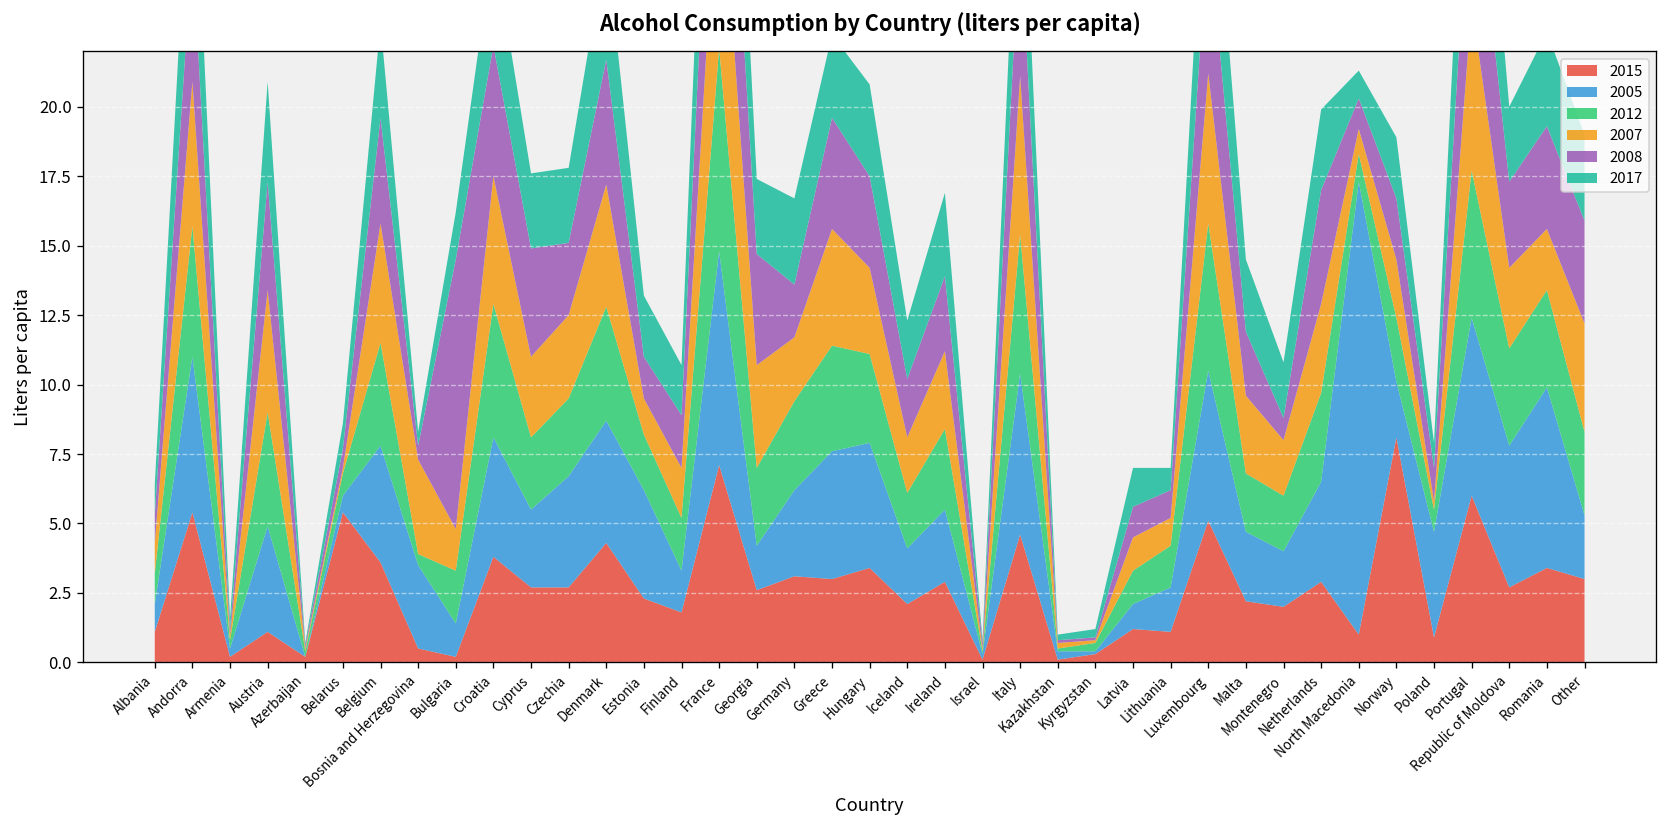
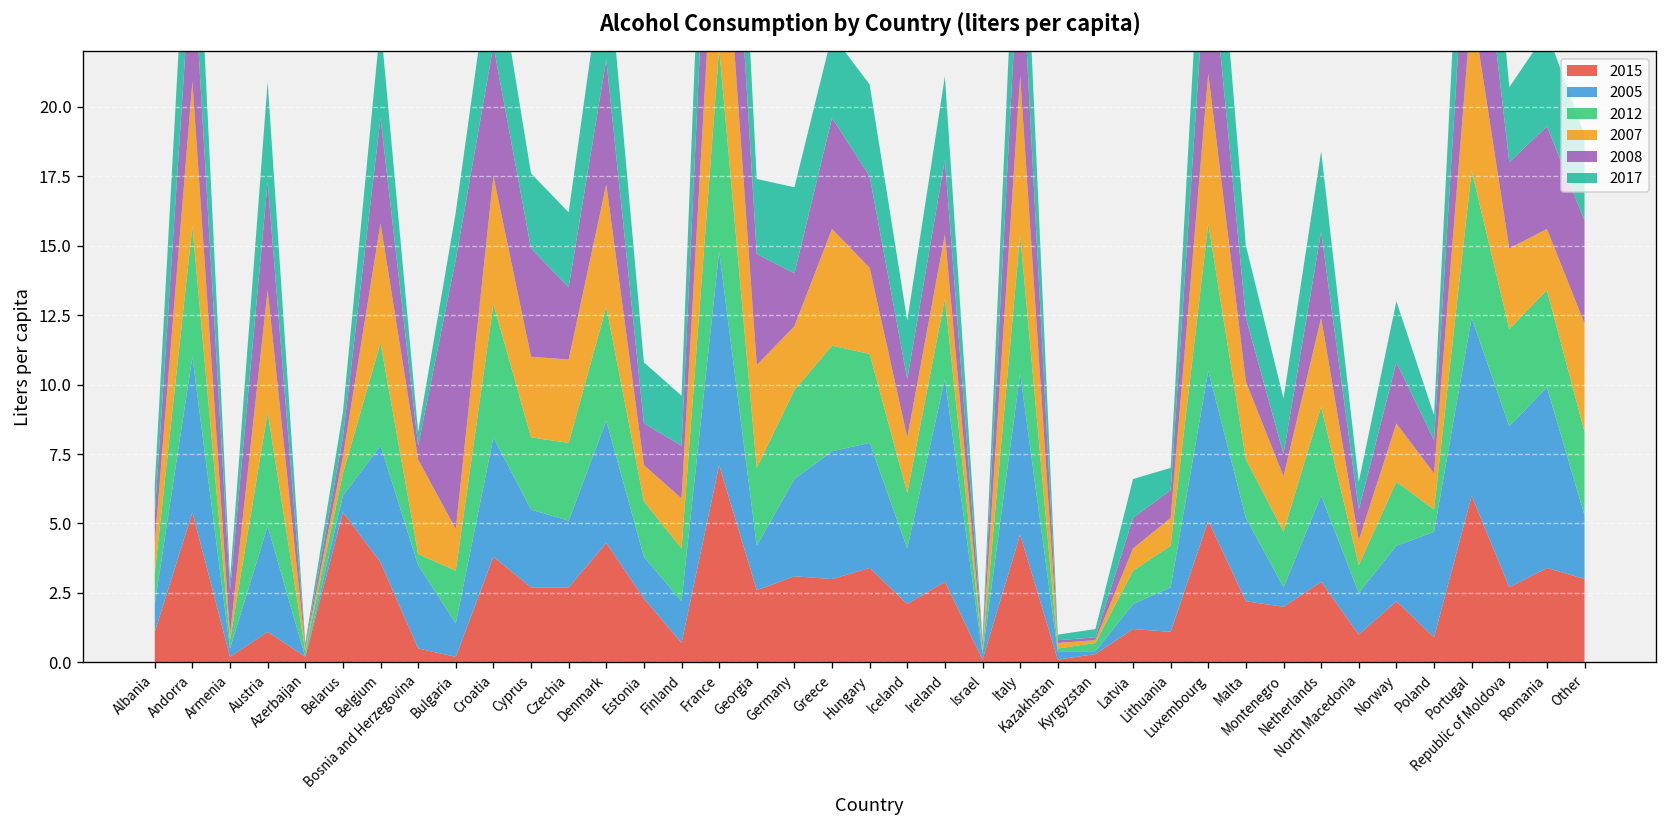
  {
    "2015": {
      "Albania": 1.1,
      "Andorra": 5.4,
      "Armenia": 0.2,
      "Austria": 1.1,
      "Belarus": 5.4,
      "Belgium": 3.6,
      "Bosnia and Herzegovina": 0.5,
      "Bulgaria": 0.2,
      "Croatia": 3.8,
      "Cyprus": 2.7,
      "Czechia": 2.7,
      "Denmark": 4.3,
      "Estonia": 2.3,
-     "Finland": 1.8,
+     "Finland": 0.7,
      "France": 7.1,
      "Georgia": 2.6,
      "Germany": 3.1,
      "Greece": 3.0,
      "Hungary": 3.4,
      "Iceland": 2.1,
      "Ireland": 2.9,
      "Italy": 4.6,
      "Latvia": 1.2,
      "Lithuania": 1.1,
      "Luxembourg": 5.1,
      "Malta": 2.2,
      "Montenegro": 2.0,
      "Netherlands": 2.9,
      "North Macedonia": 1.0,
-     "Norway": 8.1,
+     "Norway": 2.2,
      "Poland": 0.9,
      "Portugal": 6.0,
      "Republic of Moldova": 2.7,
      "Romania": 3.4,
      "Other": 3.0
    },
    "2005": {
      "Albania": 1.0,
      "Andorra": 5.6,
      "Armenia": 0.3,
      "Austria": 3.8,
      "Belarus": 0.6,
      "Belgium": 4.2,
      "Bosnia and Herzegovina": 3.0,
      "Bulgaria": 1.2,
      "Croatia": 4.3,
      "Cyprus": 2.8,
-     "Czechia": 4.0,
+     "Czechia": 2.4,
      "Denmark": 4.4,
-     "Estonia": 3.9,
+     "Estonia": 1.5,
      "Finland": 1.5,
      "France": 7.7,
      "Georgia": 1.6,
-     "Germany": 3.1,
+     "Germany": 3.5,
      "Greece": 4.6,
      "Hungary": 4.5,
      "Iceland": 2.0,
-     "Ireland": 2.6,
+     "Ireland": 7.3,
      "Italy": 5.8,
      "Latvia": 0.9,
      "Lithuania": 1.6,
      "Luxembourg": 5.4,
-     "Malta": 2.5,
-     "Montenegro": 2.0,
-     "Netherlands": 3.6,
-     "North Macedonia": 16.3,
+     "Malta": 3.0,
+     "Montenegro": 0.7,
+     "Netherlands": 3.1,
+     "North Macedonia": 1.5,
      "Norway": 2.0,
      "Poland": 3.8,
      "Portugal": 6.4,
-     "Republic of Moldova": 5.1,
+     "Republic of Moldova": 5.8,
      "Romania": 6.5,
      "Other": 2.3
    },
    "2007": {
      "Albania": 1.1,
      "Andorra": 5.2,
      "Armenia": 0.2,
      "Austria": 4.4,
-     "Belarus": 0.2,
+     "Belarus": 0.6,
      "Belgium": 4.3,
      "Bosnia and Herzegovina": 3.4,
      "Bulgaria": 1.5,
      "Croatia": 4.6,
      "Cyprus": 2.9,
      "Czechia": 3.0,
      "Denmark": 4.4,
      "Estonia": 1.3,
      "Finland": 1.8,
      "Georgia": 3.7,
      "Germany": 2.3,
      "Greece": 4.2,
      "Hungary": 3.1,
      "Iceland": 2.0,
-     "Ireland": 2.8,
+     "Ireland": 2.3,
      "Italy": 5.7,
-     "Latvia": 1.2,
+     "Latvia": 0.8,
      "Lithuania": 1.0,
      "Luxembourg": 5.4,
      "Malta": 2.8,
      "Montenegro": 2.0,
      "Netherlands": 3.2,
      "North Macedonia": 0.9,
      "Norway": 2.1,
-     "Poland": 0.3,
+     "Poland": 1.3,
      "Republic of Moldova": 2.9,
      "Romania": 2.2,
      "Other": 3.9
    },
    "2008": {
      "Albania": 1.0,
-     "Armenia": 0.2,
+     "Armenia": 1.6,
      "Austria": 3.9,
      "Belarus": 0.7,
      "Belgium": 3.8,
      "Bosnia and Herzegovina": 0.5,
      "Bulgaria": 9.7,
      "Cyprus": 3.9,
      "Czechia": 2.6,
      "Denmark": 4.5,
      "Estonia": 1.5,
      "Finland": 1.9,
      "Georgia": 4.0,
      "Germany": 1.9,
      "Greece": 4.0,
      "Hungary": 3.3,
      "Iceland": 2.1,
      "Ireland": 2.7,
      "Latvia": 1.1,
      "Lithuania": 1.0,
      "Malta": 2.3,
      "Montenegro": 0.8,
-     "Netherlands": 4.1,
+     "Netherlands": 3.1,
      "North Macedonia": 1.1,
      "Norway": 2.2,
      "Poland": 1.2,
      "Republic of Moldova": 3.1,
      "Romania": 3.7,
      "Other": 3.7
    }
  }
